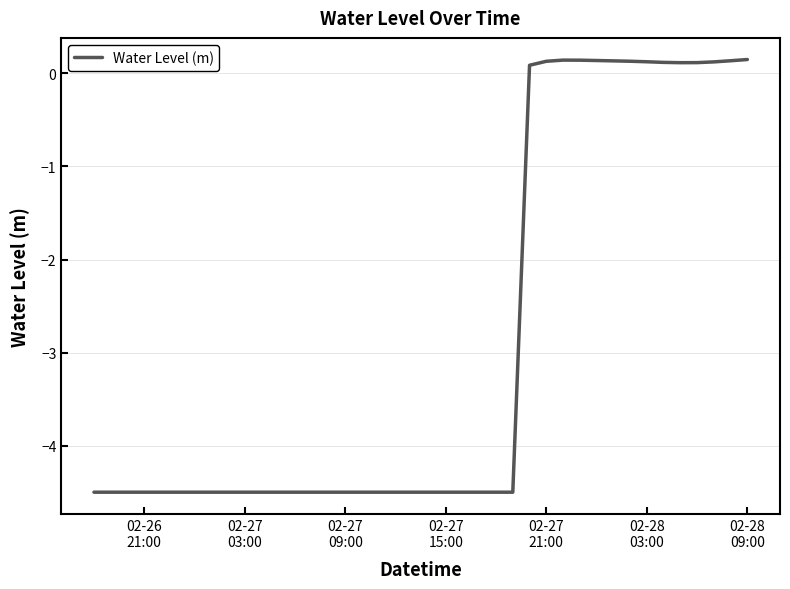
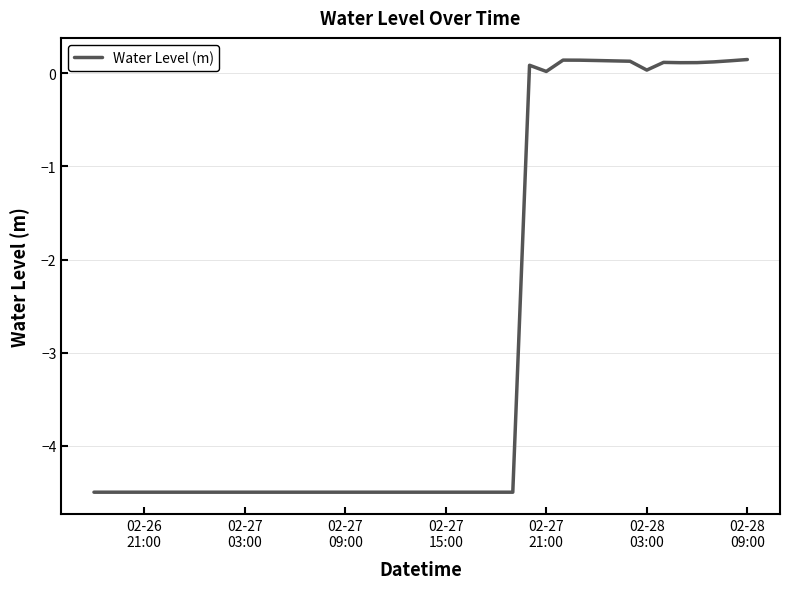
  {
    "02-26 21:00": -4.5,
    "02-27 03:00": -4.5,
    "02-27 09:00": -4.5,
    "02-27 15:00": -4.5,
-   "02-27 21:00": 0.1,
-   "02-28 03:00": 0.1,
+   "02-27 21:00": 0.0,
+   "02-28 03:00": 0.0,
    "02-28 09:00": 0.1
  }
